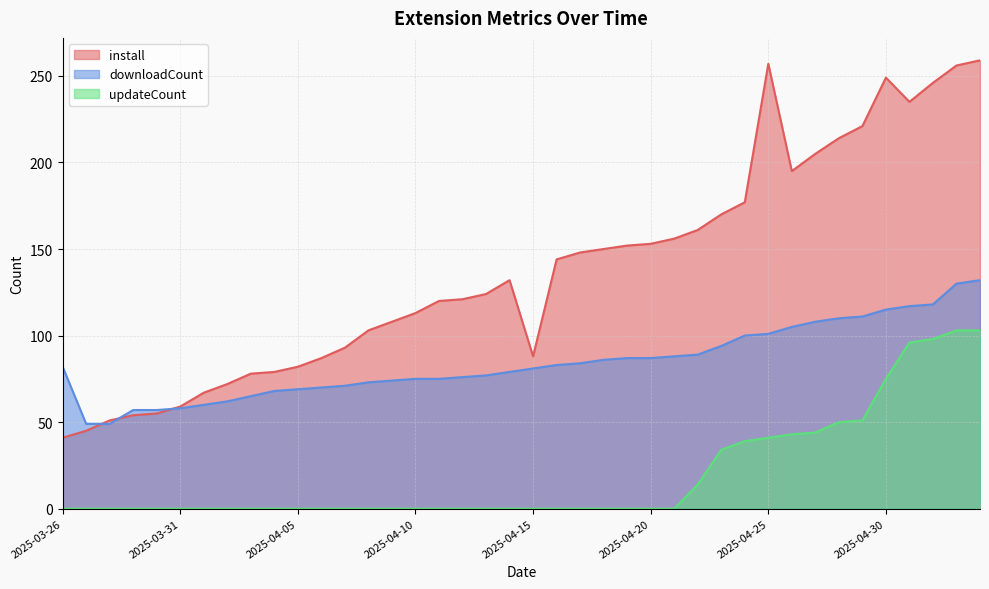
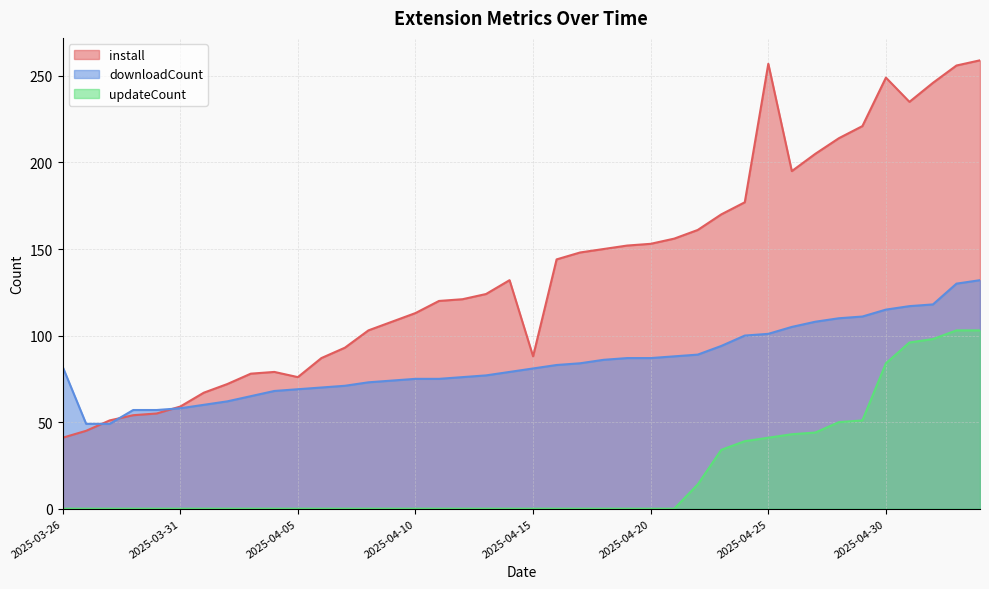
  {
    "install": {
      "2025-03-26": 41,
-     "2025-04-05": 82,
+     "2025-04-05": 76,
      "2025-04-10": 113,
      "2025-04-15": 88,
      "2025-04-20": 153,
      "2025-04-25": 257,
      "2025-04-30": 249
    },
    "downloadCount": {
      "2025-03-26": 82,
      "2025-04-05": 69,
      "2025-04-10": 75,
      "2025-04-15": 81,
      "2025-04-20": 87,
      "2025-04-25": 101,
      "2025-04-30": 115
    },
    "updateCount": {
      "2025-03-26": 0,
      "2025-03-31": 0,
      "2025-04-05": 0,
      "2025-04-10": 0,
      "2025-04-15": 0,
      "2025-04-20": 0,
      "2025-04-25": 41,
-     "2025-04-30": 75
+     "2025-04-30": 84
    }
  }
